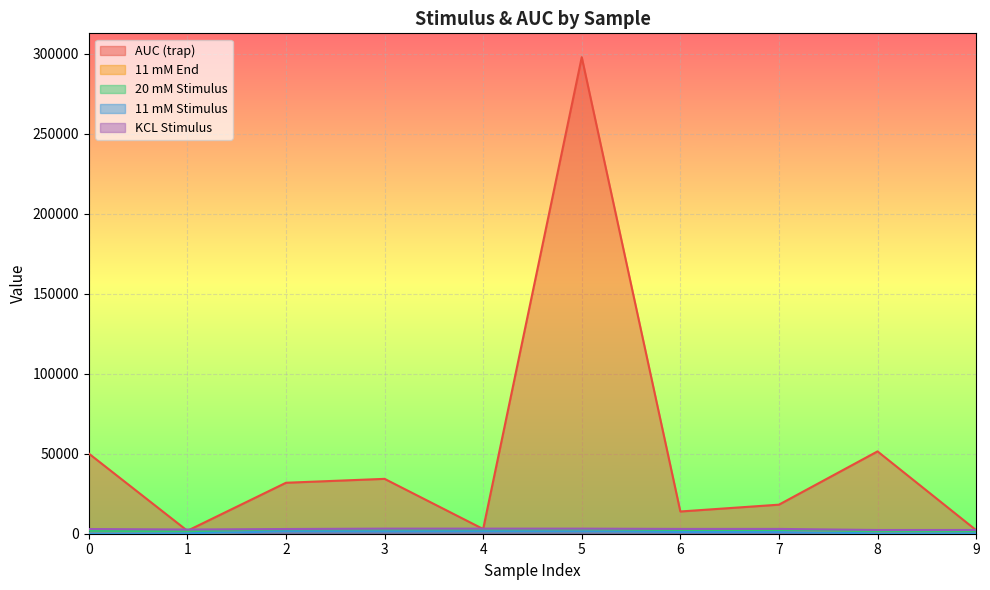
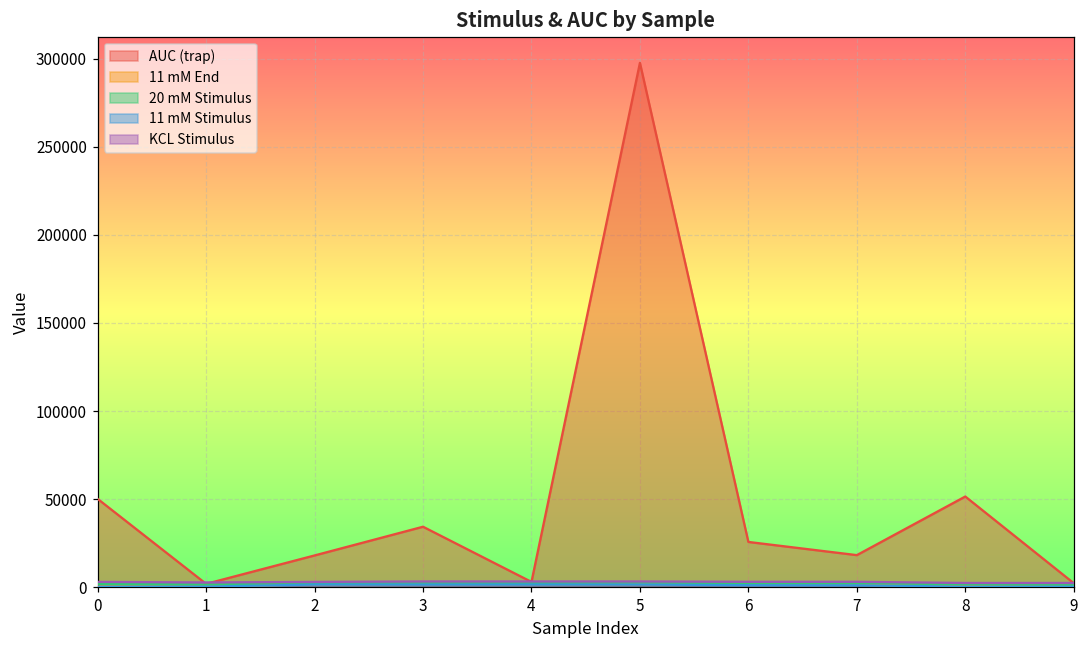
  {
    "AUC (trap)": {
      "0": 50000,
-     "2": 32000,
+     "2": 18000,
      "3": 34000,
      "5": 298000,
-     "6": 14000,
+     "6": 26000,
      "7": 18000,
      "8": 51000
    },
    "11 mM Stimulus": {
      "0": 0
    }
  }
